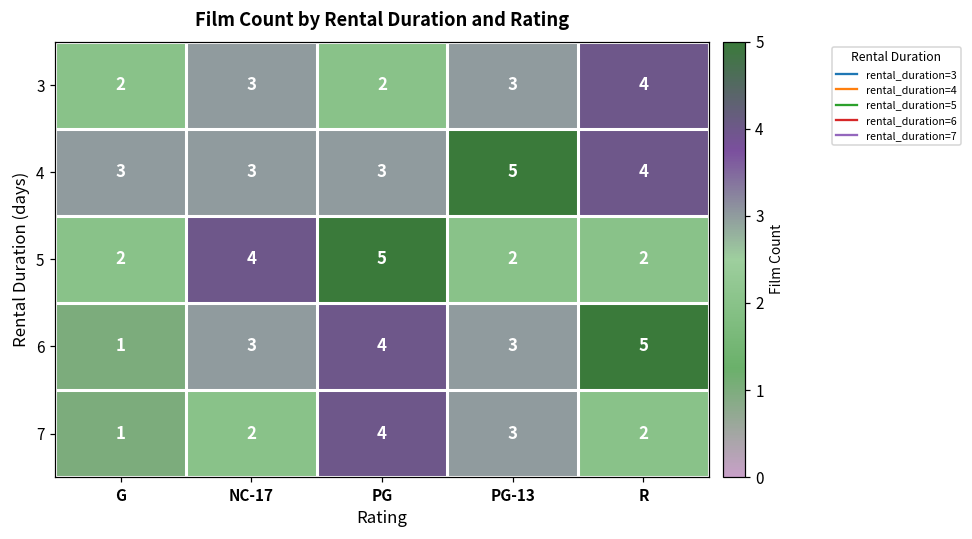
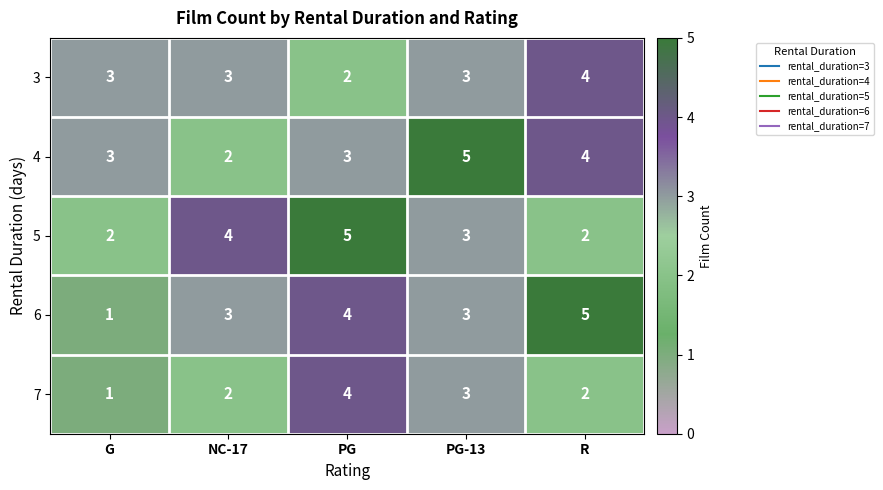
  {
    "3": {
-     "G": 2,
+     "G": 3,
      "NC-17": 3,
      "PG": 2,
      "PG-13": 3,
      "R": 4
    },
    "4": {
      "G": 3,
-     "NC-17": 3,
+     "NC-17": 2,
      "PG": 3,
      "PG-13": 5,
      "R": 4
    },
    "5": {
      "G": 2,
      "NC-17": 4,
      "PG": 5,
-     "PG-13": 2,
+     "PG-13": 3,
      "R": 2
    },
    "6": {
      "G": 1,
      "NC-17": 3,
      "PG": 4,
      "PG-13": 3,
      "R": 5
    },
    "7": {
      "G": 1,
      "NC-17": 2,
      "PG": 4,
      "PG-13": 3,
      "R": 2
    }
  }
